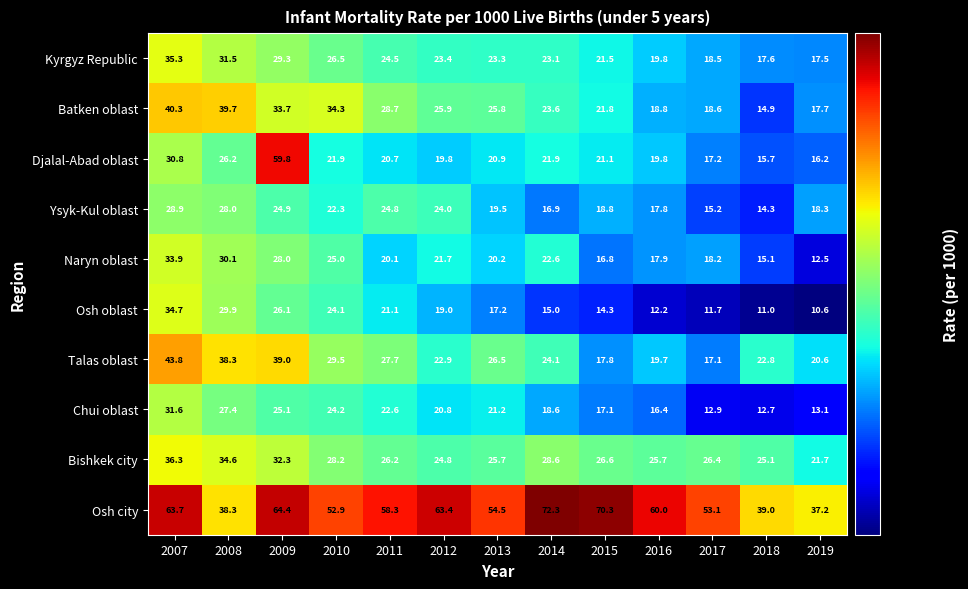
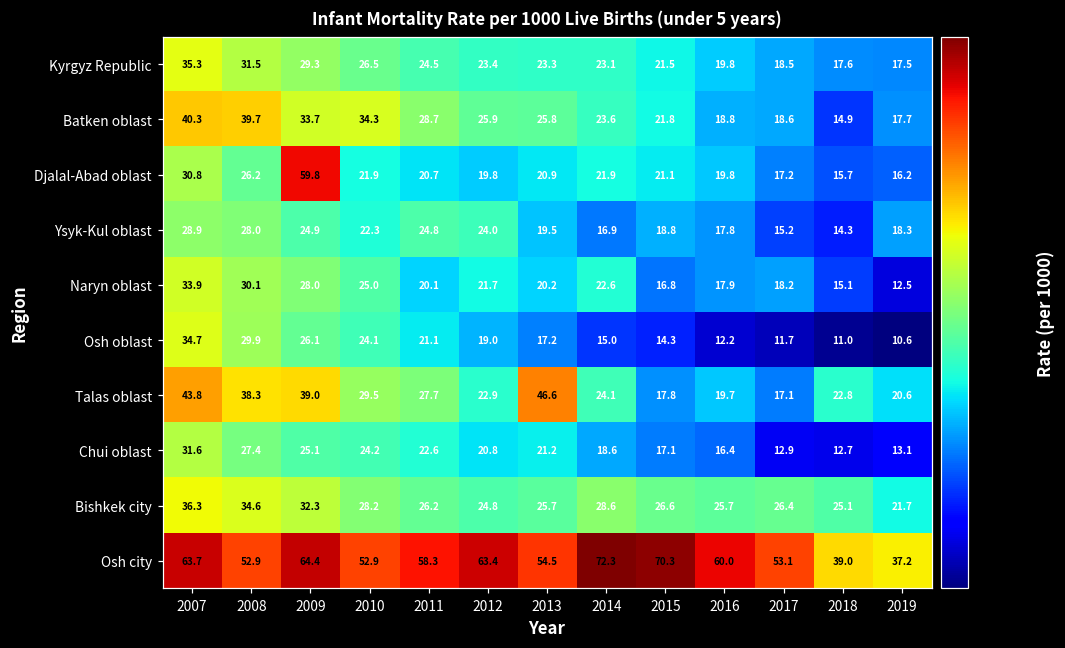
  {
    "Kyrgyz Republic": {
      "2007": 35.3,
      "2008": 31.5,
      "2009": 29.3,
      "2010": 26.5,
      "2011": 24.5,
      "2012": 23.4,
      "2013": 23.3,
      "2014": 23.1,
      "2015": 21.5,
      "2016": 19.8,
      "2017": 18.5,
      "2018": 17.6,
      "2019": 17.5
    },
    "Batken oblast": {
      "2007": 40.3,
      "2008": 39.7,
      "2009": 33.7,
      "2010": 34.3,
      "2011": 28.7,
      "2012": 25.9,
      "2013": 25.8,
      "2014": 23.6,
      "2015": 21.8,
      "2016": 18.8,
      "2017": 18.6,
      "2018": 14.9,
      "2019": 17.7
    },
    "Djalal-Abad oblast": {
      "2007": 30.8,
      "2008": 26.2,
      "2009": 59.8,
      "2010": 21.9,
      "2011": 20.7,
      "2012": 19.8,
      "2013": 20.9,
      "2014": 21.9,
      "2015": 21.1,
      "2016": 19.8,
      "2017": 17.2,
      "2018": 15.7,
      "2019": 16.2
    },
    "Ysyk-Kul oblast": {
      "2007": 28.9,
      "2008": 28.0,
      "2009": 24.9,
      "2010": 22.3,
      "2011": 24.8,
      "2012": 24.0,
      "2013": 19.5,
      "2014": 16.9,
      "2015": 18.8,
      "2016": 17.8,
      "2017": 15.2,
      "2018": 14.3,
      "2019": 18.3
    },
    "Naryn oblast": {
      "2007": 33.9,
      "2008": 30.1,
      "2009": 28.0,
      "2010": 25.0,
      "2011": 20.1,
      "2012": 21.7,
      "2013": 20.2,
      "2014": 22.6,
      "2015": 16.8,
      "2016": 17.9,
      "2017": 18.2,
      "2018": 15.1,
      "2019": 12.5
    },
    "Osh oblast": {
      "2007": 34.7,
      "2008": 29.9,
      "2009": 26.1,
      "2010": 24.1,
      "2011": 21.1,
      "2012": 19.0,
      "2013": 17.2,
      "2014": 15.0,
      "2015": 14.3,
      "2016": 12.2,
      "2017": 11.7,
      "2018": 11.0,
      "2019": 10.6
    },
    "Talas oblast": {
      "2007": 43.8,
      "2008": 38.3,
      "2009": 39.0,
      "2010": 29.5,
      "2011": 27.7,
      "2012": 22.9,
-     "2013": 26.5,
+     "2013": 46.6,
      "2014": 24.1,
      "2015": 17.8,
      "2016": 19.7,
      "2017": 17.1,
      "2018": 22.8,
      "2019": 20.6
    },
    "Chui oblast": {
      "2007": 31.6,
      "2008": 27.4,
      "2009": 25.1,
      "2010": 24.2,
      "2011": 22.6,
      "2012": 20.8,
      "2013": 21.2,
      "2014": 18.6,
      "2015": 17.1,
      "2016": 16.4,
      "2017": 12.9,
      "2018": 12.7,
      "2019": 13.1
    },
    "Bishkek city": {
      "2007": 36.3,
      "2008": 34.6,
      "2009": 32.3,
      "2010": 28.2,
      "2011": 26.2,
      "2012": 24.8,
      "2013": 25.7,
      "2014": 28.6,
      "2015": 26.6,
      "2016": 25.7,
      "2017": 26.4,
      "2018": 25.1,
      "2019": 21.7
    },
    "Osh city": {
      "2007": 63.7,
-     "2008": 38.3,
+     "2008": 52.9,
      "2009": 64.4,
      "2010": 52.9,
      "2011": 58.3,
      "2012": 63.4,
      "2013": 54.5,
      "2014": 72.3,
      "2015": 70.3,
      "2016": 60.0,
      "2017": 53.1,
      "2018": 39.0,
      "2019": 37.2
    }
  }
